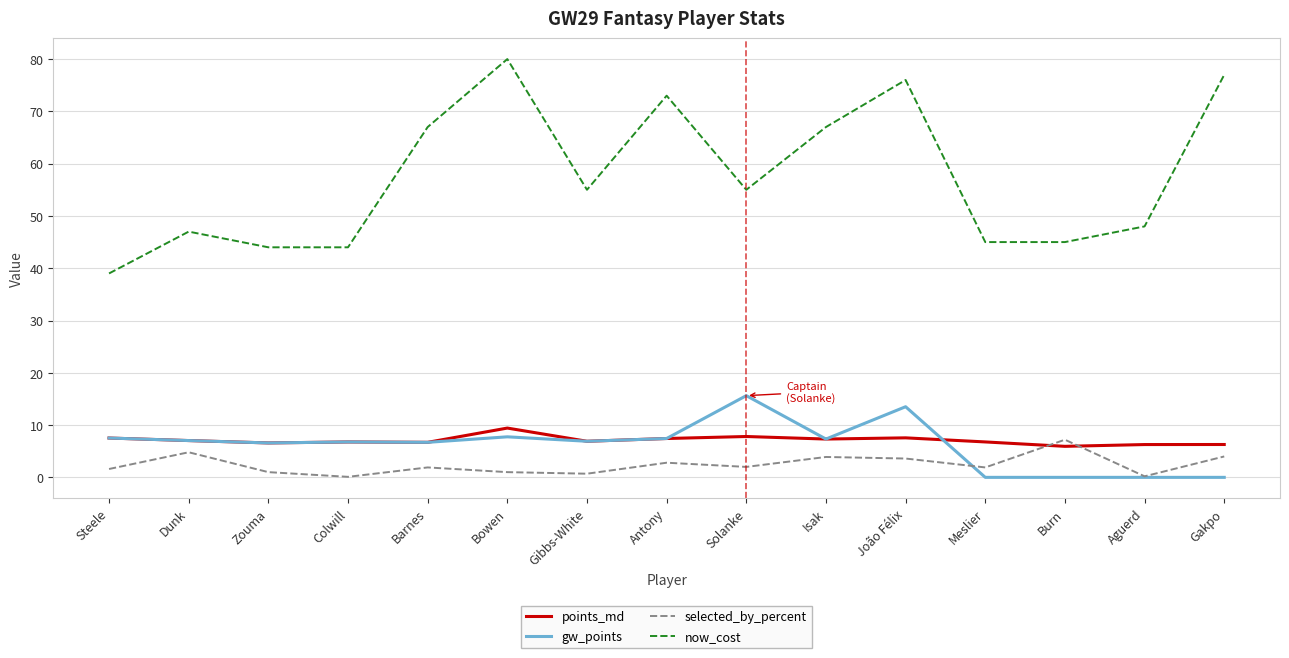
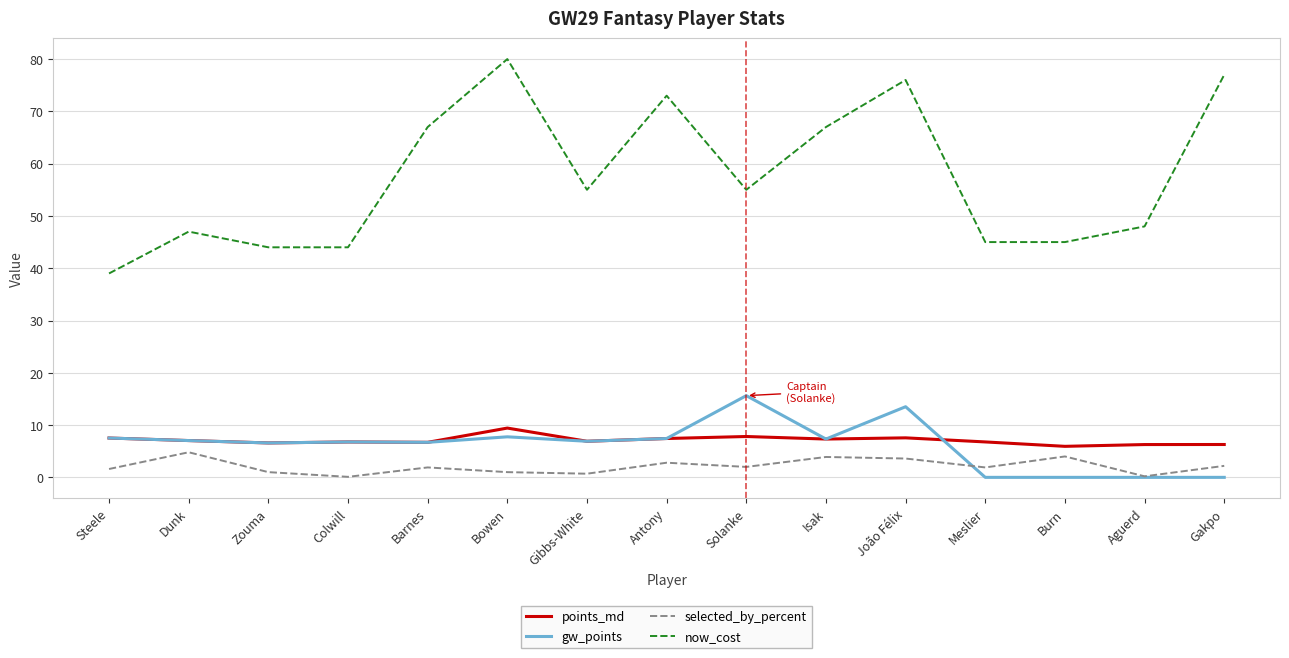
  {
    "points_md": {
      "Bowen": 9,
      "Solanke": 8,
      "João Félix": 8,
      "Meslier": 7,
      "Burn": 6,
      "Aguerd": 6,
      "Gakpo": 6
    },
    "gw_points": {
      "Bowen": 8,
      "Solanke": 16,
      "João Félix": 14,
      "Meslier": 0,
      "Burn": 0,
      "Gakpo": 0
    },
    "selected_by_percent": {
      "Steele": 2,
      "Dunk": 5,
      "Zouma": 1,
      "Colwill": 0,
      "Barnes": 2,
      "Bowen": 1,
      "Gibbs-White": 1,
      "Antony": 3,
      "Solanke": 2,
      "Isak": 4,
      "João Félix": 4,
      "Meslier": 2,
-     "Burn": 7,
-     "Gakpo": 4
+     "Burn": 4,
+     "Gakpo": 2
    },
    "now_cost": {
      "Steele": 39,
      "Dunk": 47,
      "Zouma": 44,
      "Colwill": 44,
      "Barnes": 67,
      "Bowen": 80,
      "Gibbs-White": 55,
      "Antony": 73,
      "Solanke": 55,
      "Isak": 67,
      "João Félix": 76,
      "Meslier": 45,
      "Burn": 45,
      "Aguerd": 48,
      "Gakpo": 77
    }
  }
